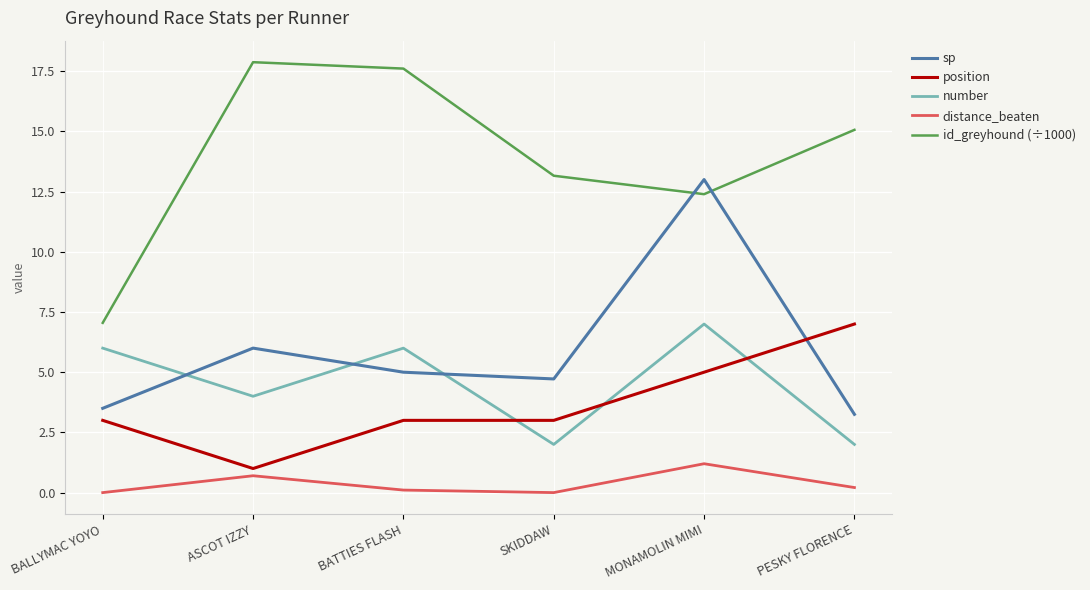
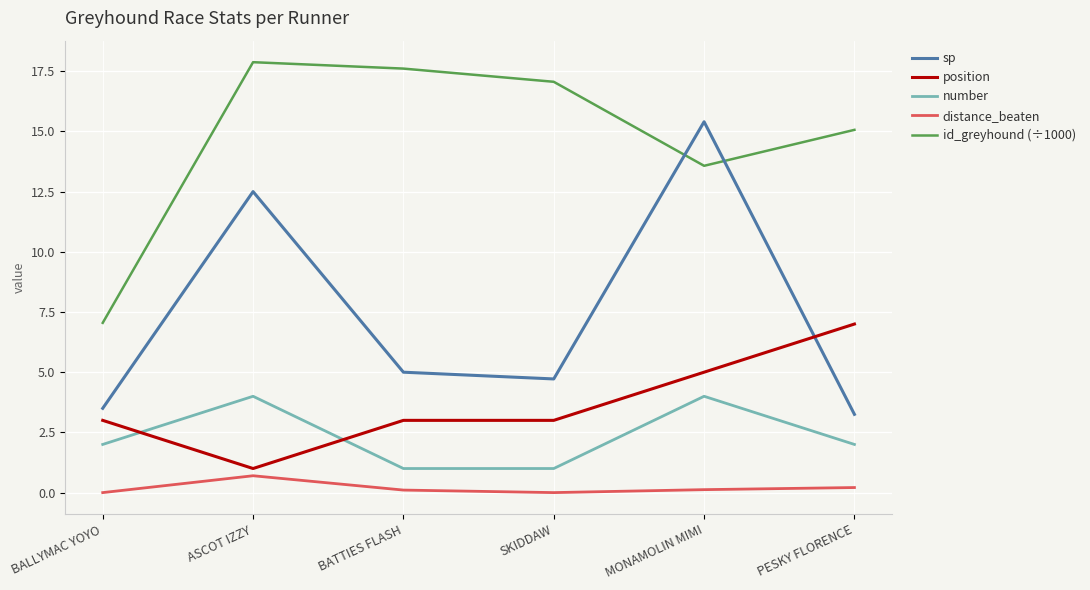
  {
    "sp": {
      "BALLYMAC YOYO": 3.5,
-     "ASCOT IZZY": 6.0,
+     "ASCOT IZZY": 12.5,
      "BATTIES FLASH": 5.0,
      "SKIDDAW": 4.7,
-     "MONAMOLIN MIMI": 13.0,
+     "MONAMOLIN MIMI": 15.4,
      "PESKY FLORENCE": 3.3
    },
    "position": {
      "BALLYMAC YOYO": 3.0,
      "ASCOT IZZY": 1.0,
      "BATTIES FLASH": 3.0,
      "SKIDDAW": 3.0,
      "MONAMOLIN MIMI": 5.0,
      "PESKY FLORENCE": 7.0
    },
    "number": {
-     "BALLYMAC YOYO": 6,
+     "BALLYMAC YOYO": 2,
      "ASCOT IZZY": 4,
-     "BATTIES FLASH": 6,
-     "SKIDDAW": 2,
-     "MONAMOLIN MIMI": 7,
+     "BATTIES FLASH": 1,
+     "SKIDDAW": 1,
+     "MONAMOLIN MIMI": 4,
      "PESKY FLORENCE": 2
    },
    "distance_beaten": {
      "BALLYMAC YOYO": 0.0,
      "ASCOT IZZY": 0.7,
      "BATTIES FLASH": 0.1,
      "SKIDDAW": 0.0,
-     "MONAMOLIN MIMI": 1.2,
+     "MONAMOLIN MIMI": 0.1,
      "PESKY FLORENCE": 0.2
    },
    "id_greyhound (÷1000)": {
      "BALLYMAC YOYO": 7.0,
      "ASCOT IZZY": 17.9,
      "BATTIES FLASH": 17.6,
-     "SKIDDAW": 13.2,
-     "MONAMOLIN MIMI": 12.4,
+     "SKIDDAW": 17.1,
+     "MONAMOLIN MIMI": 13.6,
      "PESKY FLORENCE": 15.1
    }
  }
